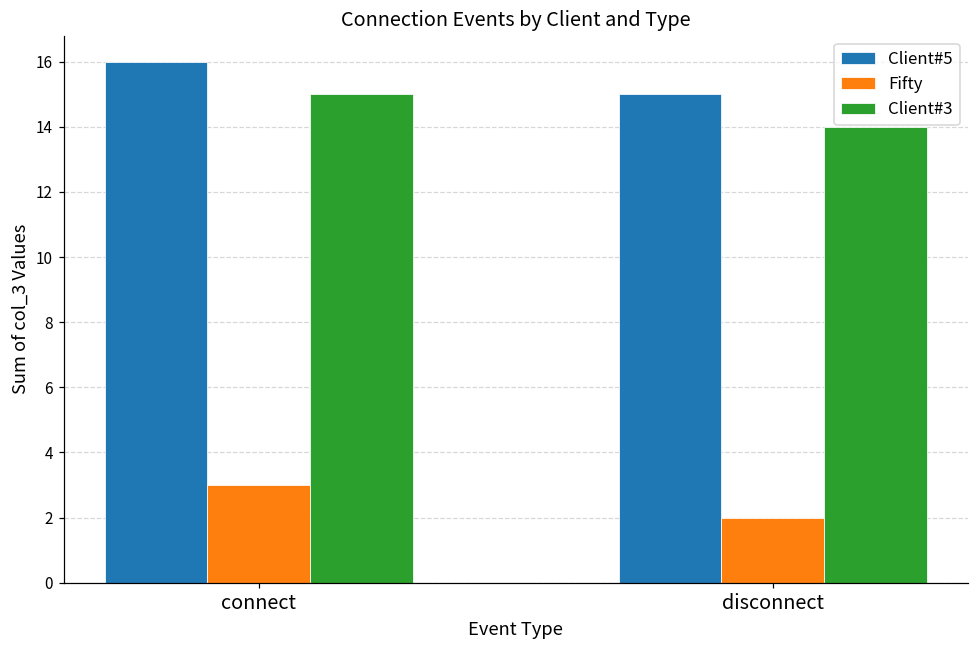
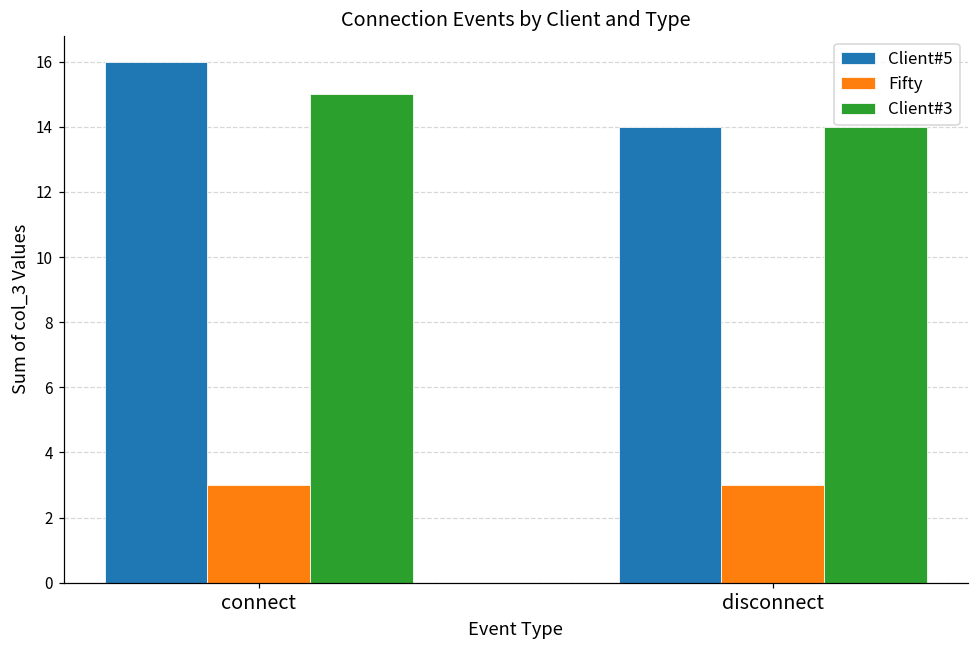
  {
    "Client#5": {
      "connect": 16,
-     "disconnect": 15
+     "disconnect": 14
    },
    "Fifty": {
      "connect": 3,
-     "disconnect": 2
+     "disconnect": 3
    },
    "Client#3": {
      "connect": 15
    }
  }
